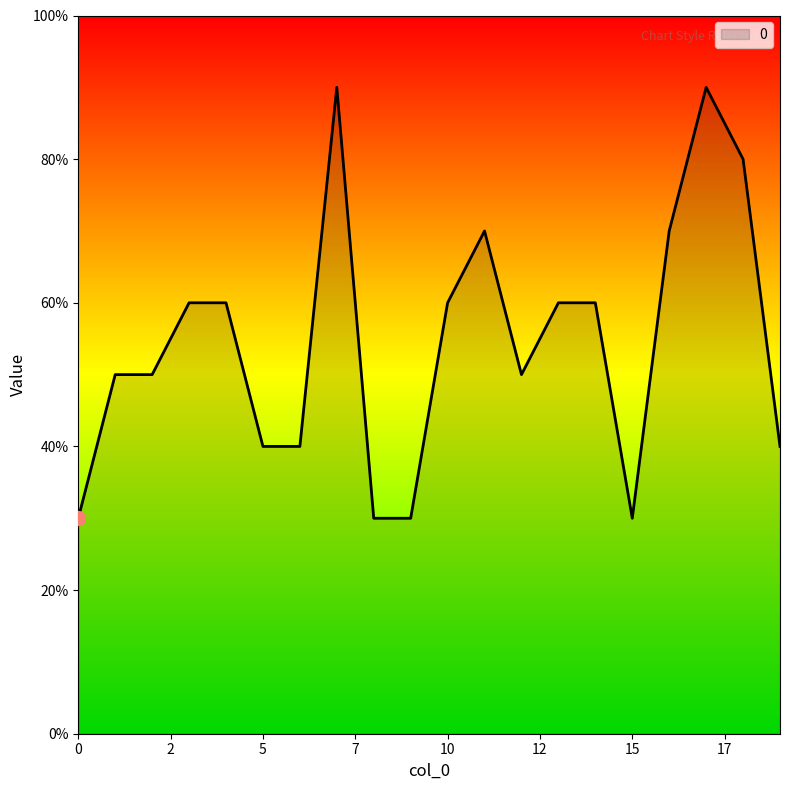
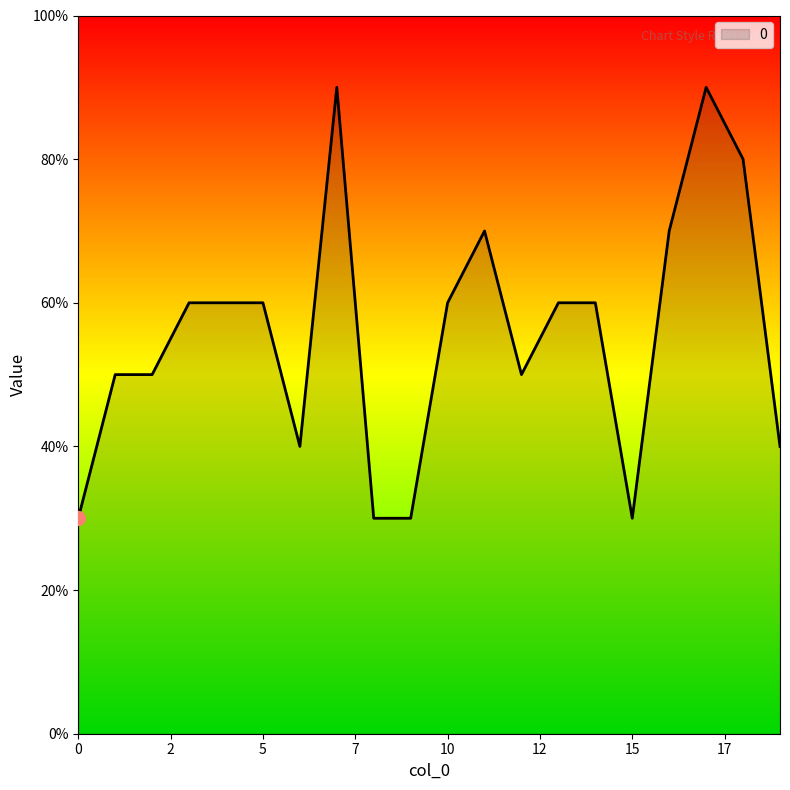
  {
    "0": {
-     "5": "40%",
+     "5": "60%",
      "10": "60%",
      "15": "30%"
    }
  }
